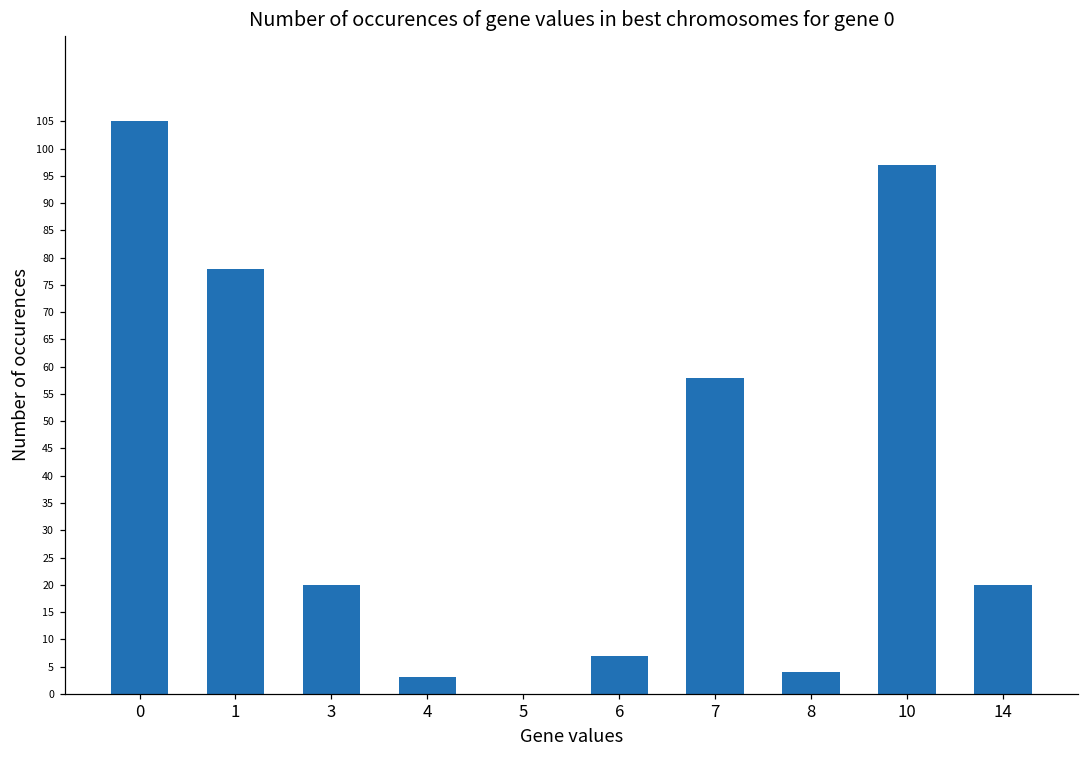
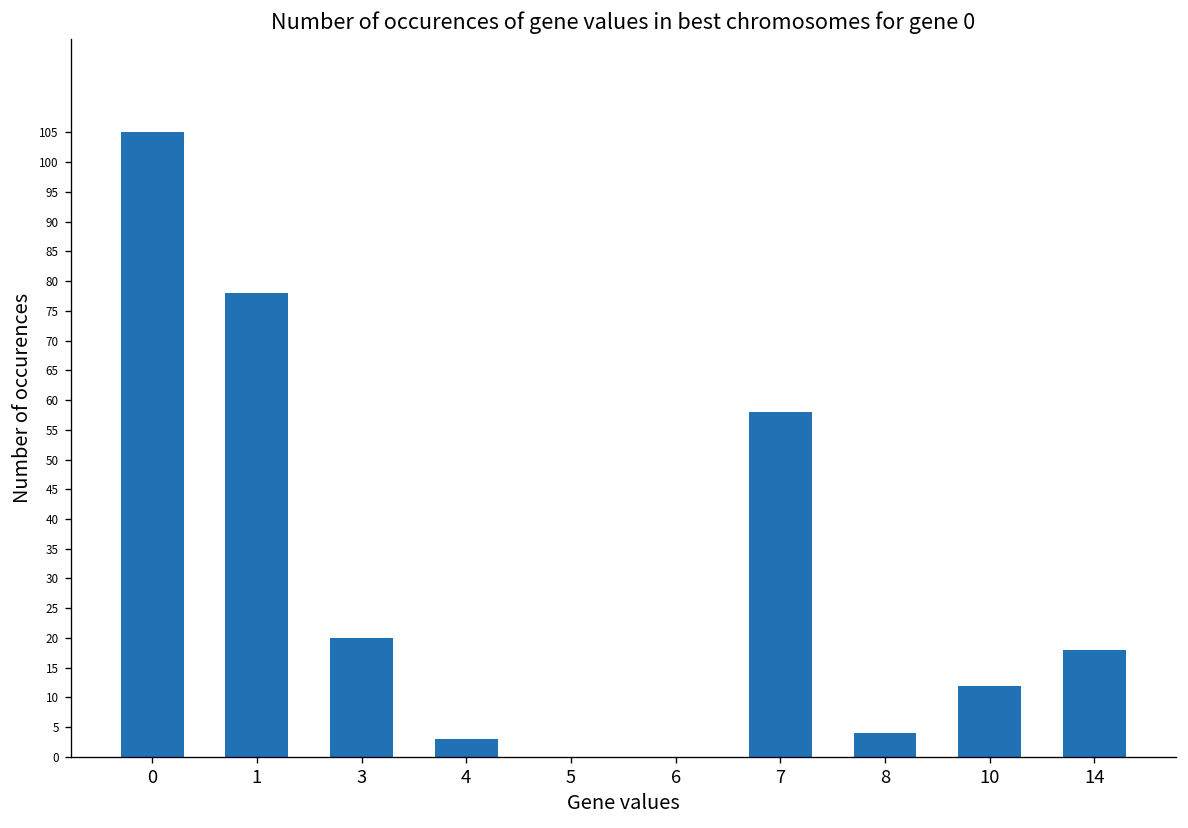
  {
    "0": 105,
    "1": 78,
    "3": 20,
    "4": 3,
    "5": 0,
-   "6": 7,
+   "6": 0,
    "7": 58,
    "8": 4,
-   "10": 97,
-   "14": 20
+   "10": 12,
+   "14": 18
  }
